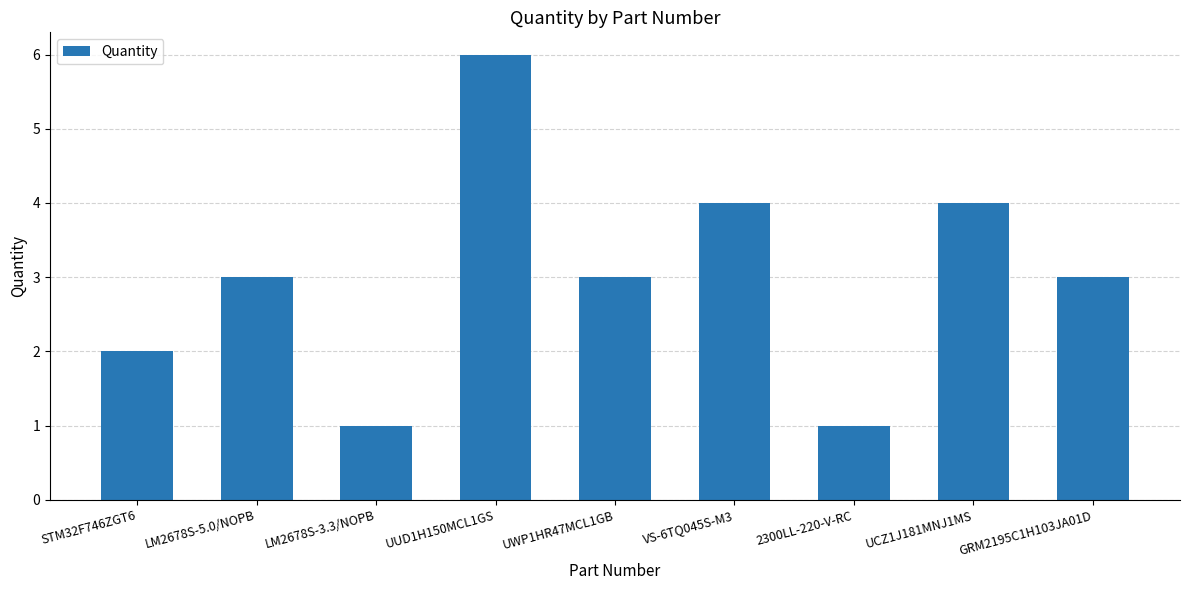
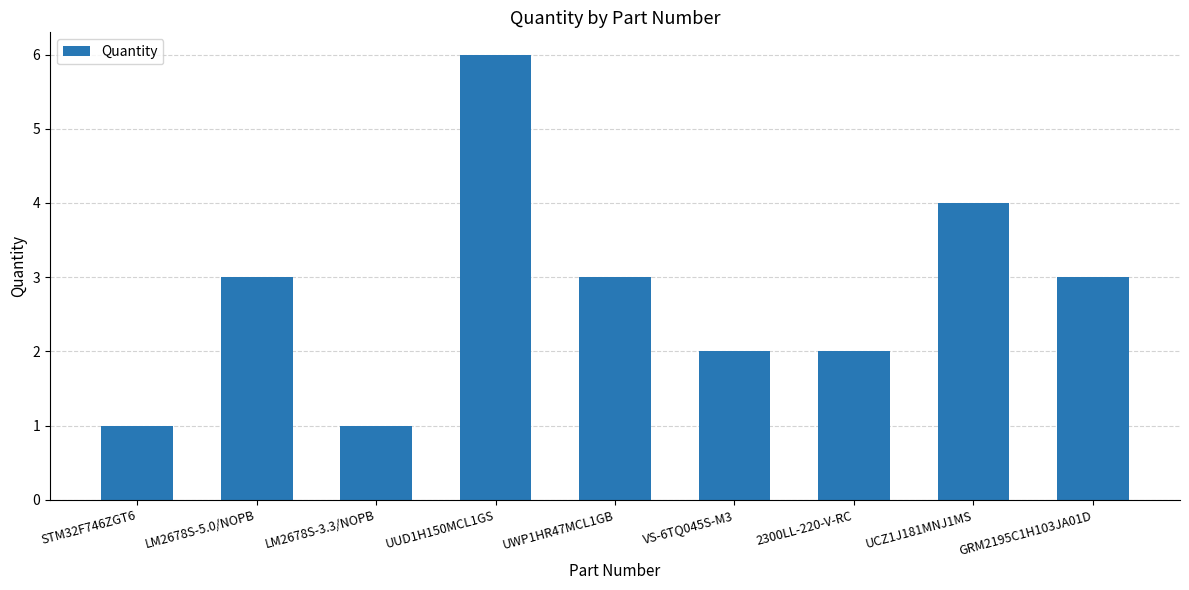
  {
-   "STM32F746ZGT6": 2,
+   "STM32F746ZGT6": 1,
    "LM2678S-5.0/NOPB": 3,
    "LM2678S-3.3/NOPB": 1,
    "UUD1H150MCL1GS": 6,
    "UWP1HR47MCL1GB": 3,
-   "VS-6TQ045S-M3": 4,
-   "2300LL-220-V-RC": 1,
+   "VS-6TQ045S-M3": 2,
+   "2300LL-220-V-RC": 2,
    "UCZ1J181MNJ1MS": 4,
    "GRM2195C1H103JA01D": 3
  }
